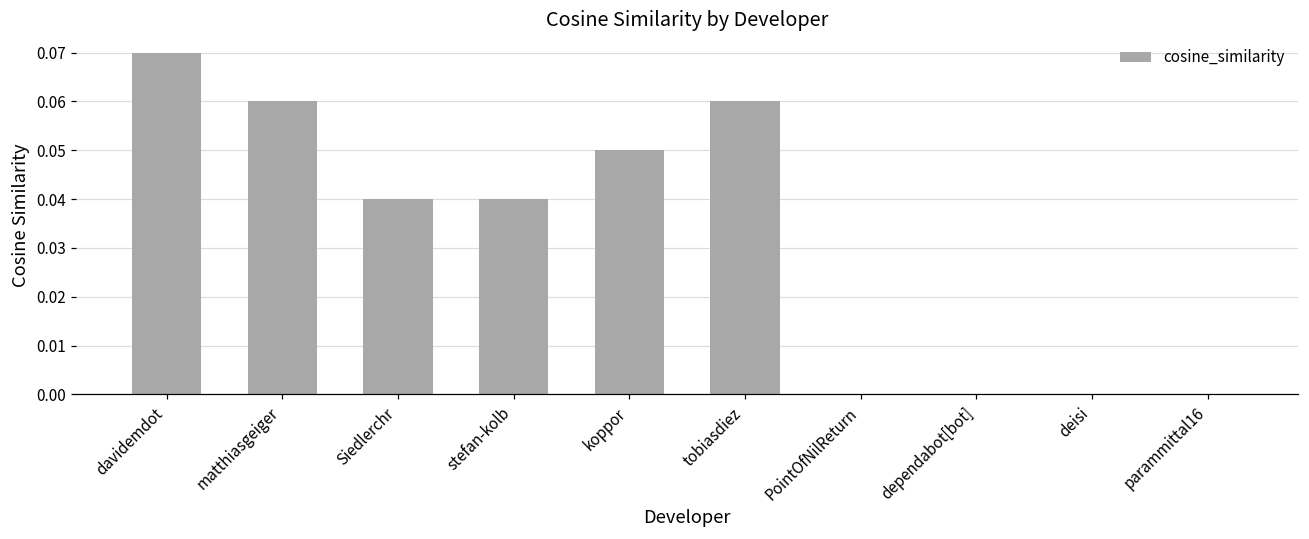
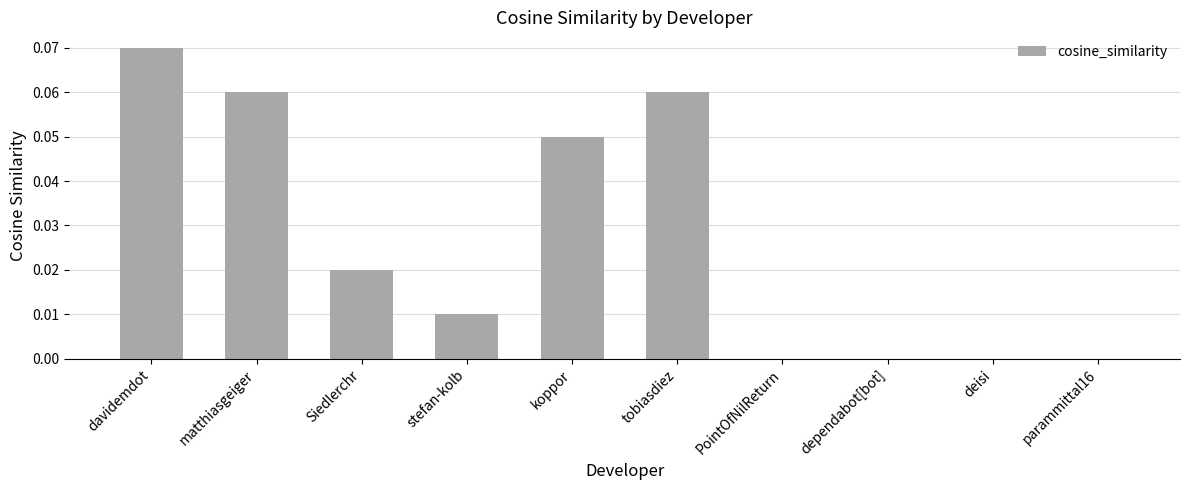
  {
    "davidemdot": 0.07,
    "matthiasgeiger": 0.06,
-   "Siedlerchr": 0.04,
-   "stefan-kolb": 0.04,
+   "Siedlerchr": 0.02,
+   "stefan-kolb": 0.01,
    "koppor": 0.05,
    "tobiasdiez": 0.06,
    "PointOfNilReturn": 0.00,
    "dependabot[bot]": 0.00,
    "deisi": 0.00,
    "parammittal16": 0.00
  }
